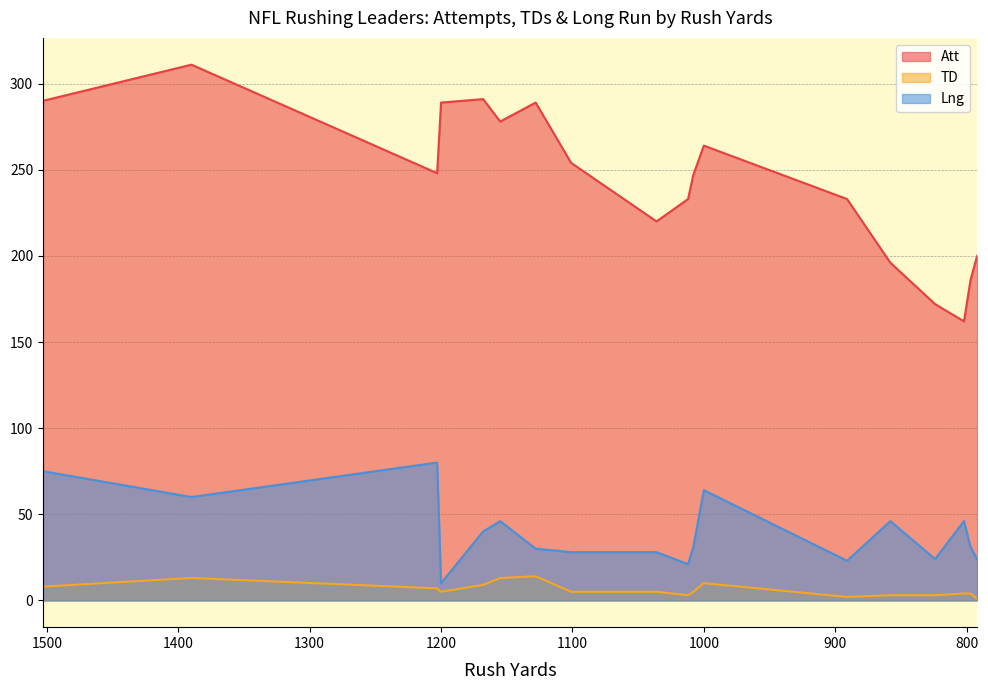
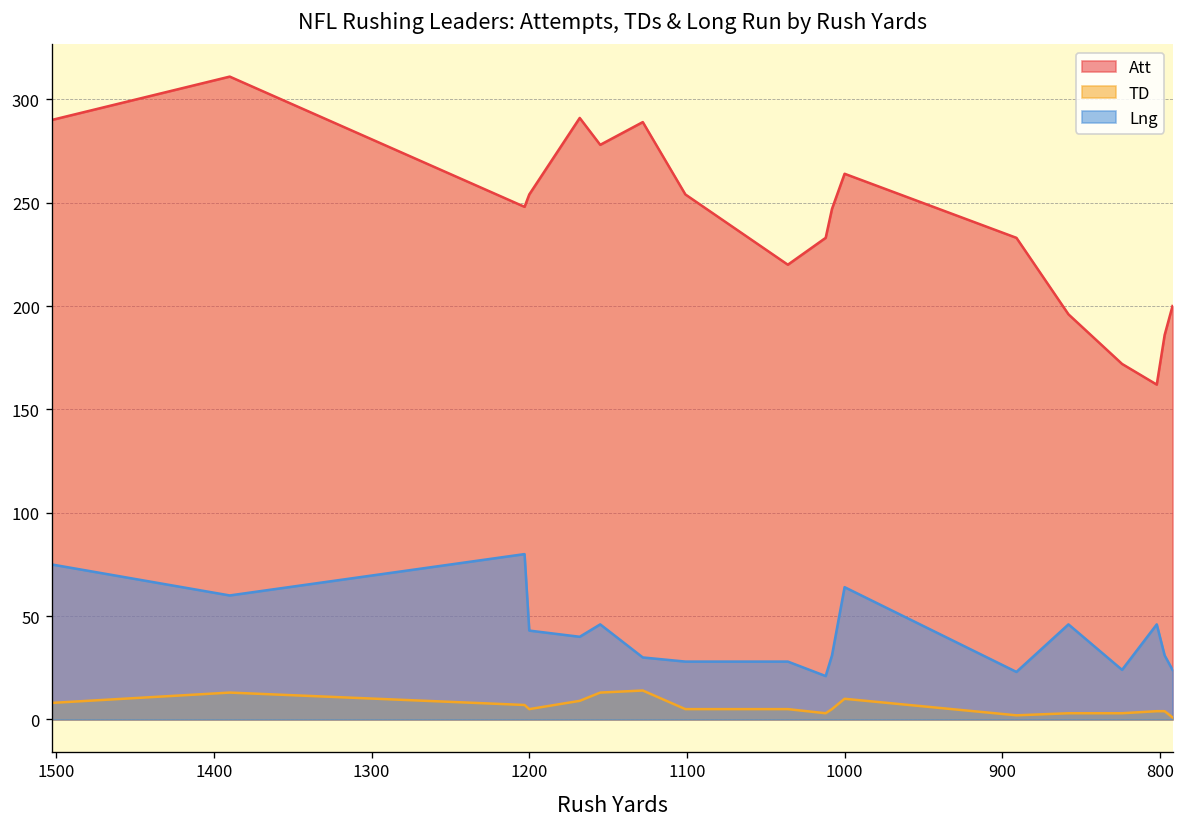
  {
    "Att": {
-     "1200": 289,
+     "1200": 254,
      "1000": 264
    },
    "TD": {
      "1200": 5,
      "1000": 10
    },
    "Lng": {
-     "1200": 10,
+     "1200": 43,
      "1000": 64
    }
  }
